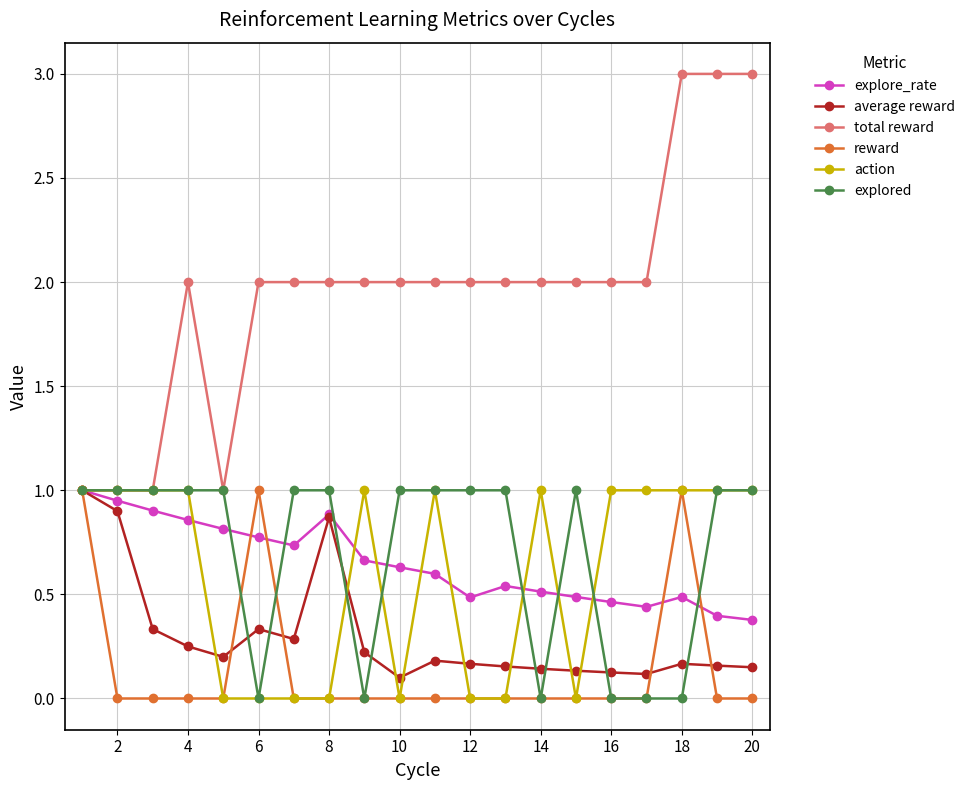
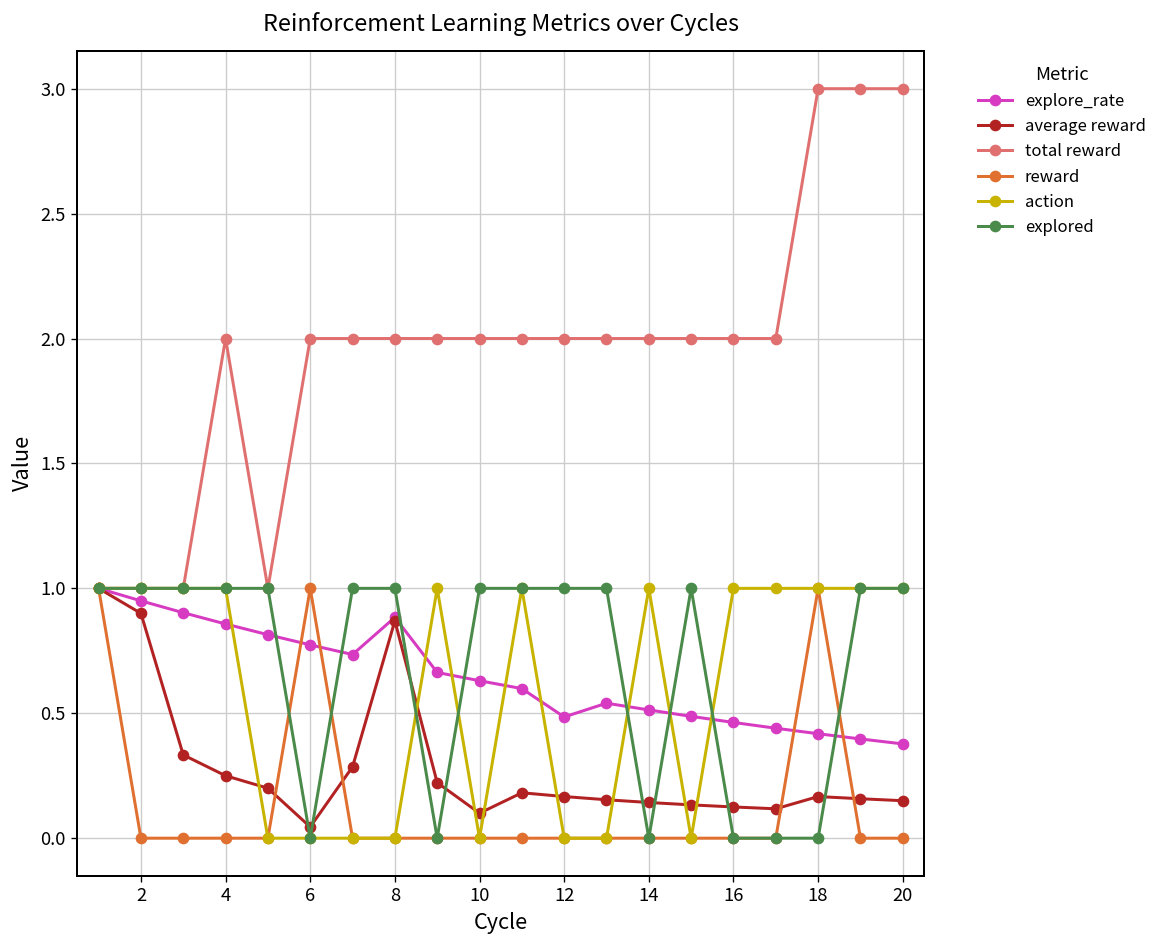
  {
    "explore_rate": {
      "2": 0.95,
      "4": 0.86,
      "6": 0.77,
      "8": 0.88,
      "10": 0.63,
      "12": 0.49,
      "14": 0.51,
      "16": 0.46,
-     "18": 0.49,
+     "18": 0.42,
      "20": 0.38
    },
    "average reward": {
      "2": 0.90,
      "4": 0.25,
-     "6": 0.33,
+     "6": 0.04,
      "8": 0.87,
      "10": 0.10,
      "12": 0.17,
      "14": 0.14,
      "16": 0.13,
      "18": 0.17,
      "20": 0.15
    },
    "total reward": {
      "4": 2.00,
      "6": 2.00,
      "8": 2.00,
      "10": 2.00,
      "12": 2.00,
      "14": 2.00,
      "16": 2.00,
      "18": 3.00,
      "20": 3.00
    },
    "reward": {
      "2": 0.00,
      "4": 0.00,
      "6": 1.00,
      "20": 0.00
    },
    "action": {
      "14": 1.00,
      "16": 1.00
    },
    "explored": {
      "8": 1.00,
      "10": 1.00,
      "12": 1.00,
      "18": 0.00
    }
  }
